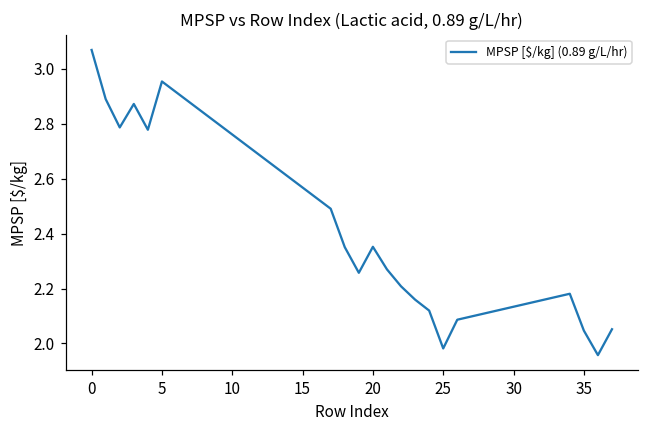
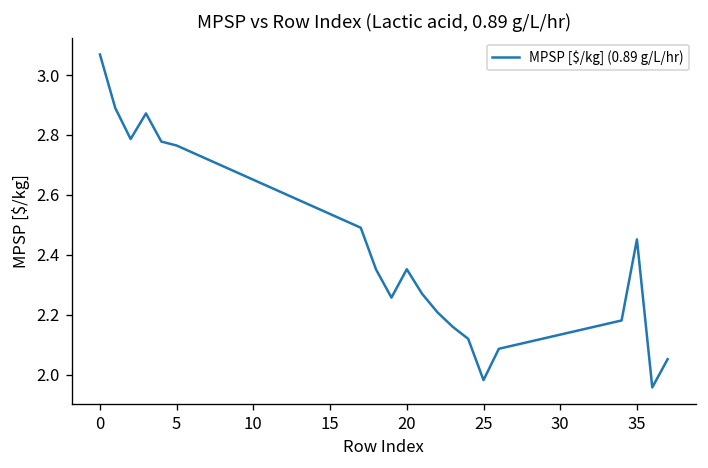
  {
    "0": 3.07,
-   "5": 2.95,
+   "5": 2.76,
    "20": 2.35,
    "25": 1.98,
-   "35": 2.05
+   "35": 2.45
  }
